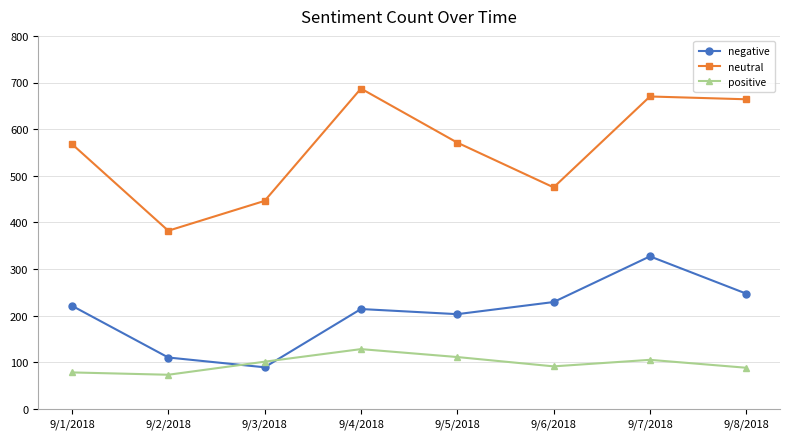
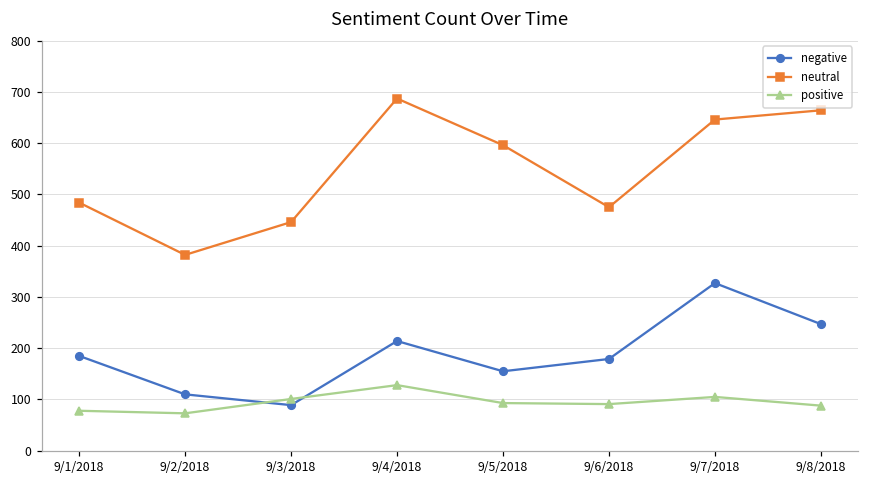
  {
    "negative": {
-     "9/1/2018": 220,
+     "9/1/2018": 190,
      "9/2/2018": 110,
      "9/3/2018": 90,
      "9/4/2018": 210,
-     "9/5/2018": 200,
-     "9/6/2018": 230,
+     "9/5/2018": 160,
+     "9/6/2018": 180,
      "9/7/2018": 330,
      "9/8/2018": 250
    },
    "neutral": {
-     "9/1/2018": 570,
+     "9/1/2018": 480,
      "9/2/2018": 380,
      "9/3/2018": 450,
      "9/4/2018": 690,
-     "9/5/2018": 570,
+     "9/5/2018": 600,
      "9/6/2018": 480,
-     "9/7/2018": 670,
+     "9/7/2018": 650,
      "9/8/2018": 660
    },
    "positive": {
      "9/1/2018": 80,
      "9/2/2018": 70,
      "9/3/2018": 100,
      "9/4/2018": 130,
-     "9/5/2018": 110,
+     "9/5/2018": 90,
      "9/6/2018": 90,
      "9/7/2018": 110,
      "9/8/2018": 90
    }
  }
